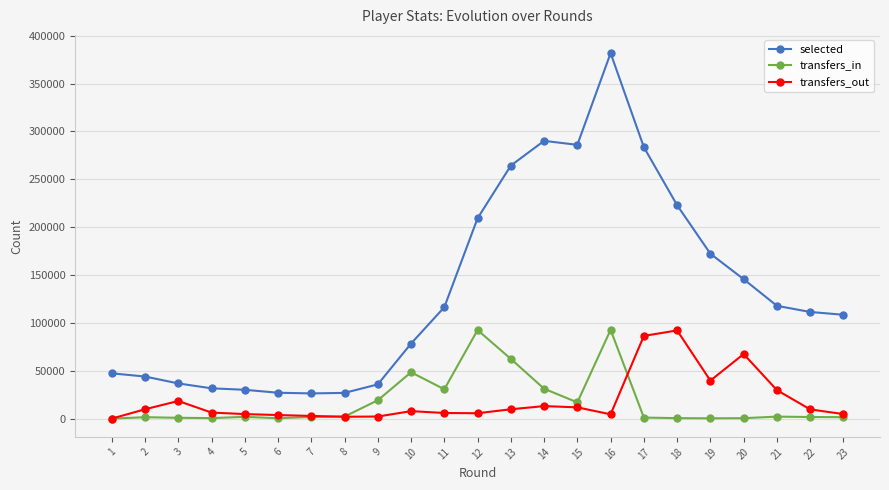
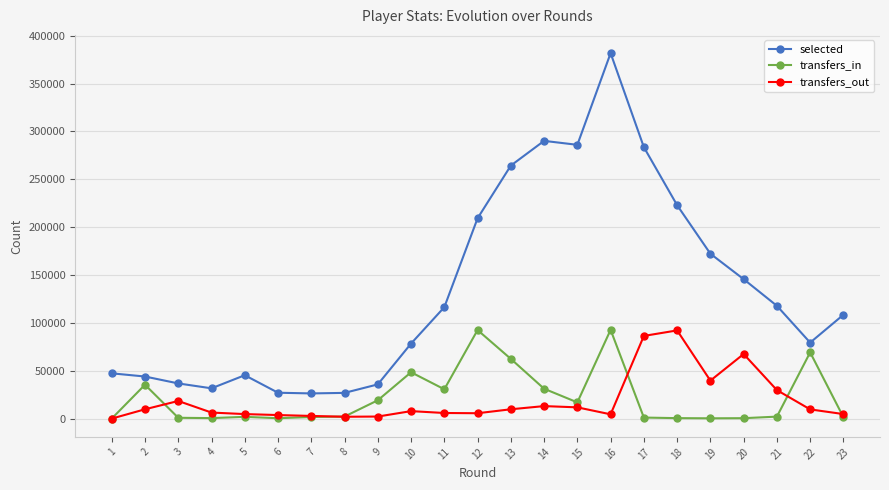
  {
    "selected": {
      "1": 50000,
      "2": 40000,
      "3": 40000,
      "4": 30000,
-     "5": 30000,
+     "5": 50000,
      "6": 30000,
      "7": 30000,
      "8": 30000,
      "9": 40000,
      "10": 80000,
      "11": 120000,
      "12": 210000,
      "13": 260000,
      "14": 290000,
      "15": 290000,
      "16": 380000,
      "17": 280000,
      "18": 220000,
      "19": 170000,
      "20": 150000,
      "21": 120000,
-     "22": 110000,
+     "22": 80000,
      "23": 110000
    },
    "transfers_in": {
-     "2": 0,
+     "2": 40000,
      "3": 0,
      "4": 0,
      "5": 0,
      "6": 0,
      "9": 20000,
      "10": 50000,
      "11": 30000,
      "12": 90000,
      "13": 60000,
      "14": 30000,
      "15": 20000,
      "16": 90000,
      "17": 0,
      "18": 0,
      "19": 0,
      "20": 0,
      "21": 0,
-     "22": 0,
+     "22": 70000,
      "23": 0
    },
    "transfers_out": {
      "2": 10000,
      "3": 20000,
      "4": 10000,
      "5": 0,
      "6": 0,
      "9": 0,
      "10": 10000,
      "11": 10000,
      "12": 10000,
      "13": 10000,
      "14": 10000,
      "15": 10000,
      "16": 0,
      "17": 90000,
      "18": 90000,
      "19": 40000,
      "20": 70000,
      "21": 30000,
      "22": 10000,
      "23": 0
    }
  }
